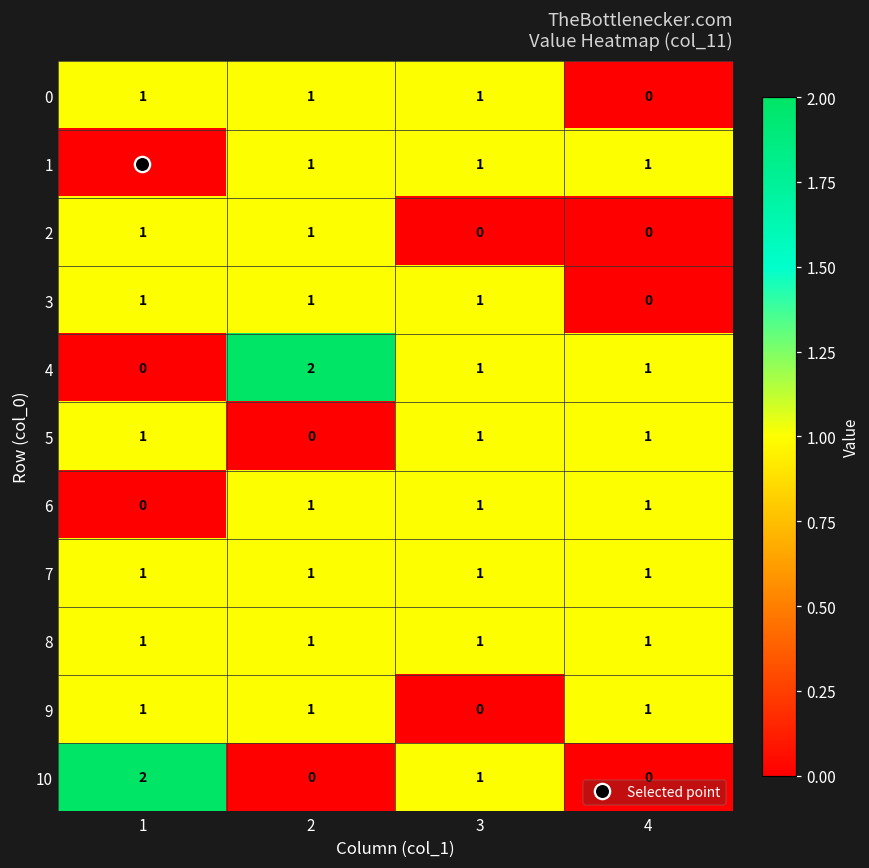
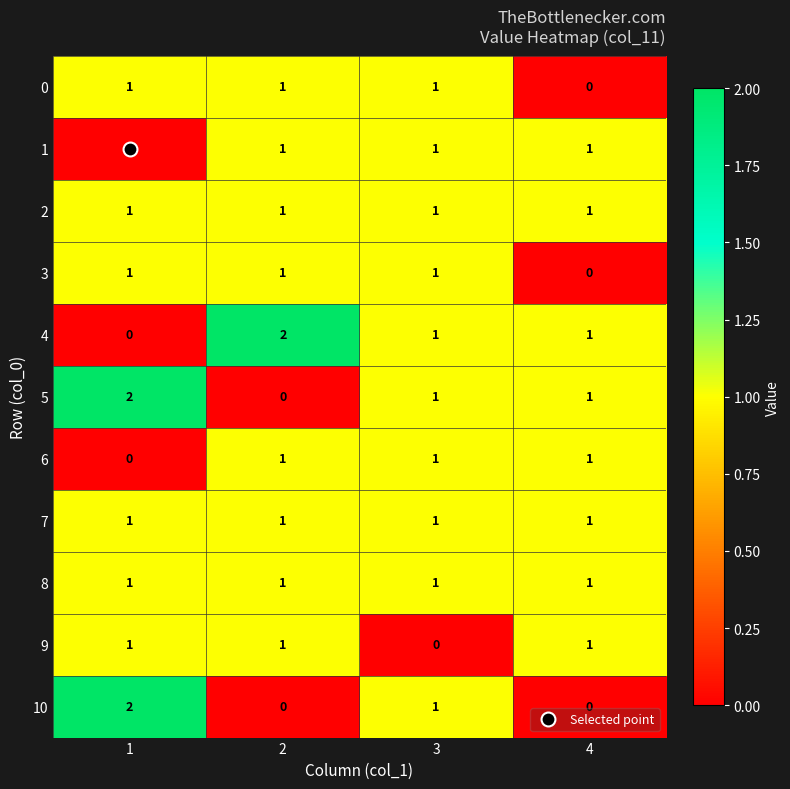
  {
    "0": {
      "1": 1,
      "2": 1,
      "3": 1,
      "4": 0
    },
    "1": {
      "2": 1,
      "3": 1,
      "4": 1
    },
    "2": {
      "1": 1,
      "2": 1,
-     "3": 0,
-     "4": 0
+     "3": 1,
+     "4": 1
    },
    "3": {
      "1": 1,
      "2": 1,
      "3": 1,
      "4": 0
    },
    "4": {
      "1": 0,
      "2": 2,
      "3": 1,
      "4": 1
    },
    "5": {
-     "1": 1,
+     "1": 2,
      "2": 0,
      "3": 1,
      "4": 1
    },
    "6": {
      "1": 0,
      "2": 1,
      "3": 1,
      "4": 1
    },
    "7": {
      "1": 1,
      "2": 1,
      "3": 1,
      "4": 1
    },
    "8": {
      "1": 1,
      "2": 1,
      "3": 1,
      "4": 1
    },
    "9": {
      "1": 1,
      "2": 1,
      "3": 0,
      "4": 1
    },
    "10": {
      "1": 2,
      "2": 0,
      "3": 1
    }
  }
